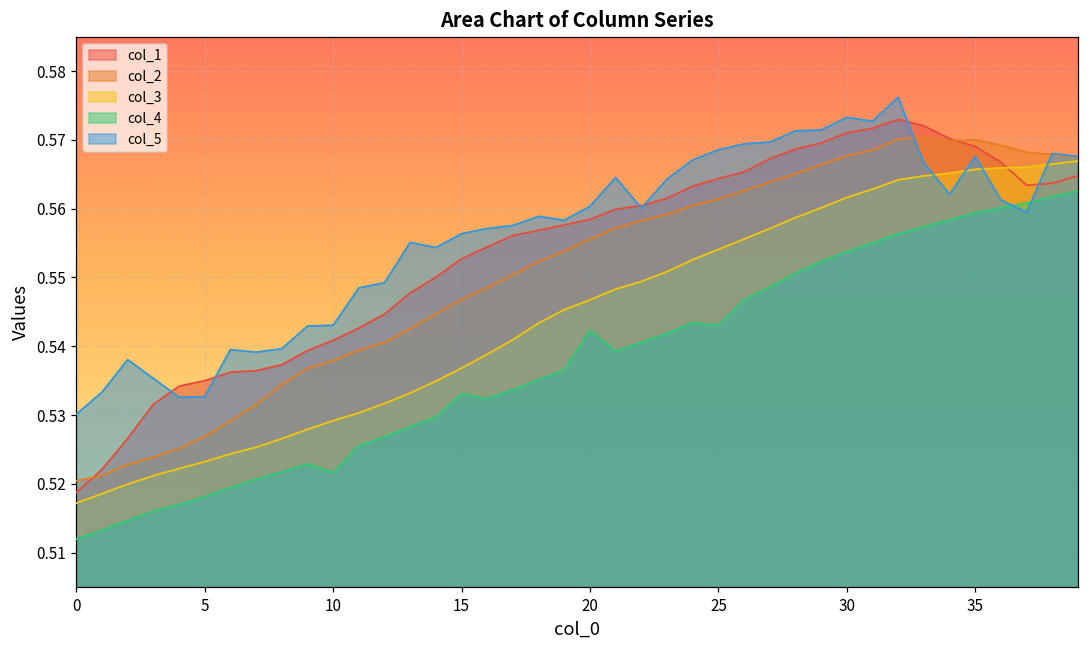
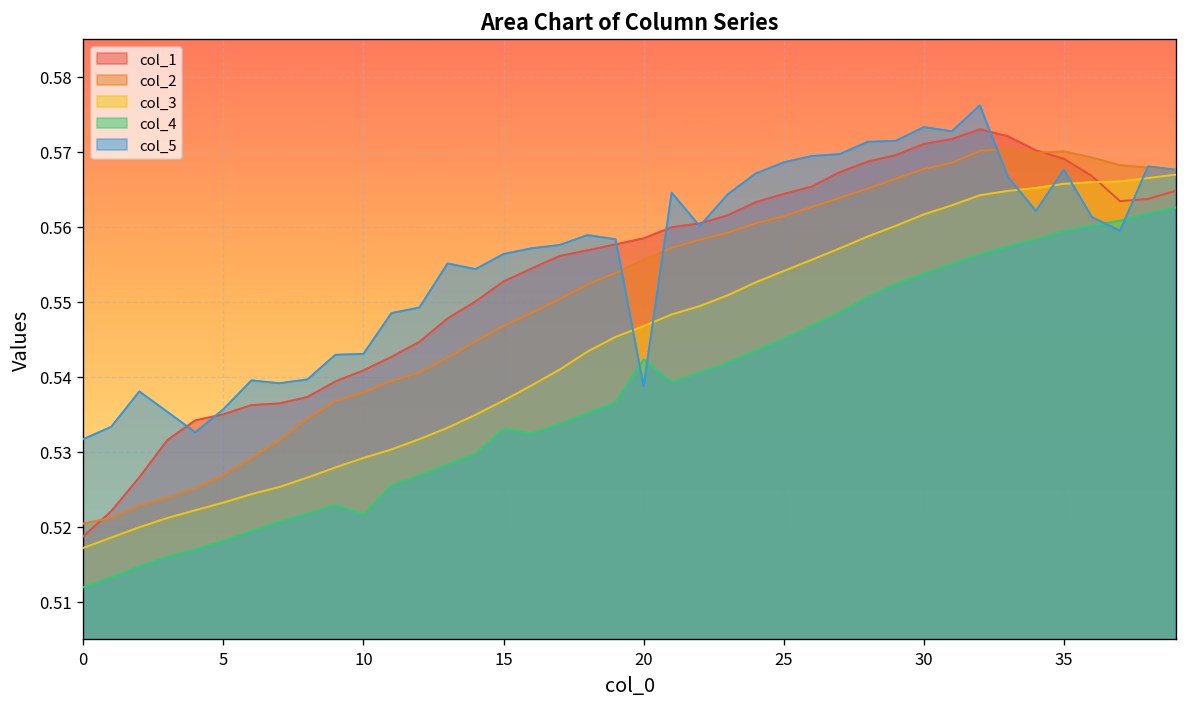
  {
    "col_4": {
      "0": 0.512,
      "5": 0.518,
      "10": 0.522,
      "15": 0.533,
      "20": 0.542,
-     "25": 0.543,
+     "25": 0.545,
      "30": 0.554,
      "35": 0.559
    },
    "col_5": {
-     "0": 0.530,
-     "5": 0.533,
+     "0": 0.532,
+     "5": 0.536,
      "10": 0.543,
      "15": 0.556,
-     "20": 0.560,
+     "20": 0.539,
      "25": 0.569,
      "30": 0.573,
      "35": 0.568
    }
  }
